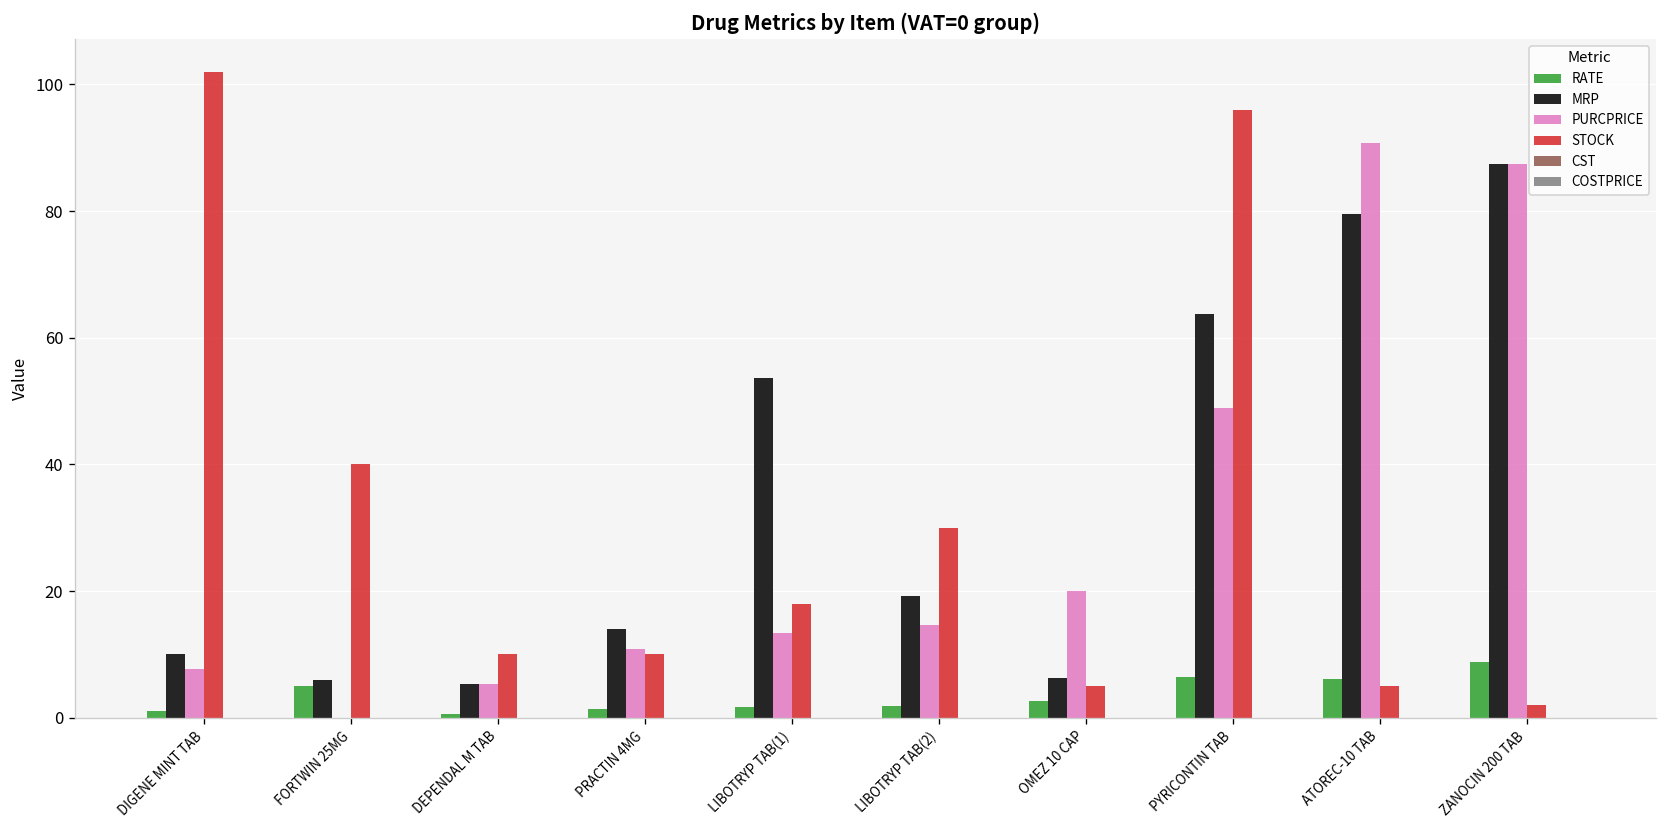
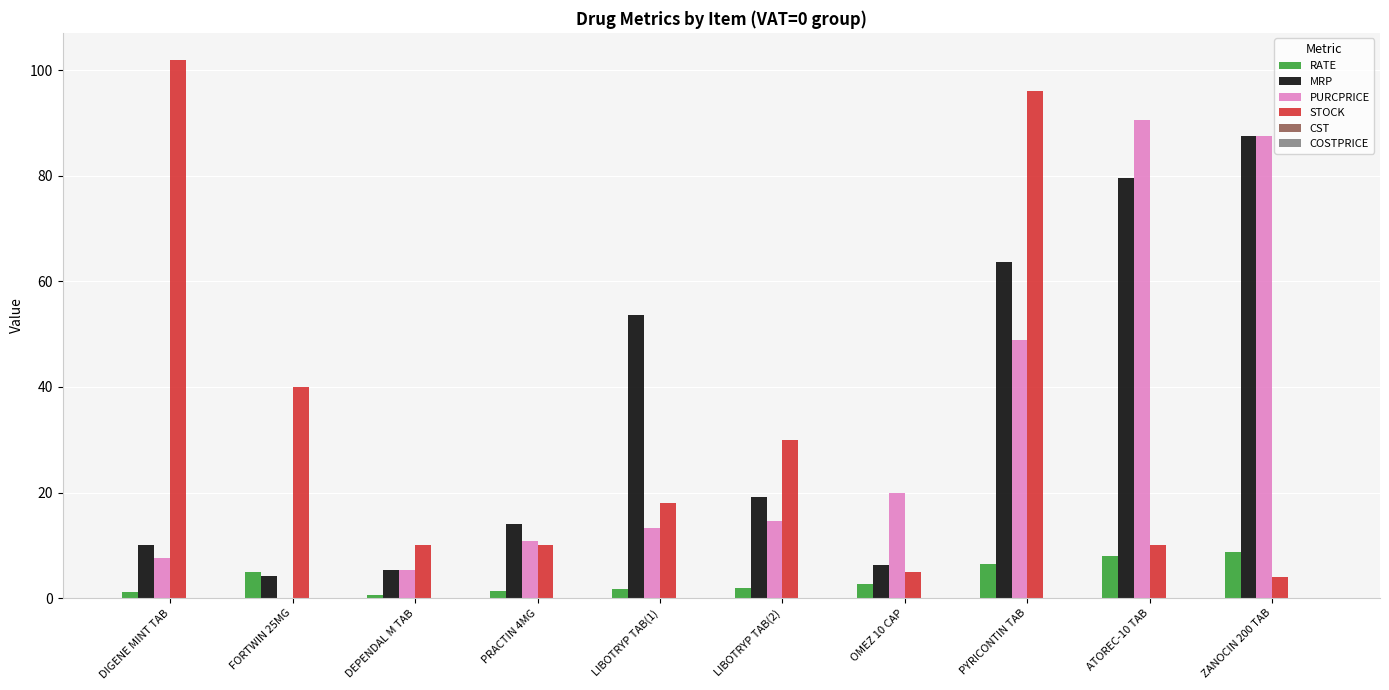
  {
    "RATE": {
      "DIGENE MINT TAB": 1,
      "FORTWIN 25MG": 5,
      "DEPENDAL M TAB": 1,
      "PRACTIN 4MG": 1,
      "LIBOTRYP TAB(1)": 2,
      "LIBOTRYP TAB(2)": 2,
      "OMEZ 10 CAP": 3,
      "PYRICONTIN TAB": 6,
-     "ATOREC-10 TAB": 6,
+     "ATOREC-10 TAB": 8,
      "ZANOCIN 200 TAB": 9
    },
    "MRP": {
      "DIGENE MINT TAB": 10,
-     "FORTWIN 25MG": 6,
+     "FORTWIN 25MG": 4,
      "DEPENDAL M TAB": 5,
      "PRACTIN 4MG": 14,
      "LIBOTRYP TAB(1)": 54,
      "LIBOTRYP TAB(2)": 19,
      "OMEZ 10 CAP": 6,
      "PYRICONTIN TAB": 64,
      "ATOREC-10 TAB": 80,
      "ZANOCIN 200 TAB": 88
    },
    "PURCPRICE": {
      "DIGENE MINT TAB": 8,
      "FORTWIN 25MG": 0,
      "DEPENDAL M TAB": 5,
      "PRACTIN 4MG": 11,
      "LIBOTRYP TAB(1)": 13,
      "LIBOTRYP TAB(2)": 15,
      "OMEZ 10 CAP": 20,
      "PYRICONTIN TAB": 49,
      "ATOREC-10 TAB": 91,
      "ZANOCIN 200 TAB": 88
    },
    "STOCK": {
      "DIGENE MINT TAB": 102,
      "FORTWIN 25MG": 40,
      "DEPENDAL M TAB": 10,
      "PRACTIN 4MG": 10,
      "LIBOTRYP TAB(1)": 18,
      "LIBOTRYP TAB(2)": 30,
      "OMEZ 10 CAP": 5,
      "PYRICONTIN TAB": 96,
-     "ATOREC-10 TAB": 5,
-     "ZANOCIN 200 TAB": 2
+     "ATOREC-10 TAB": 10,
+     "ZANOCIN 200 TAB": 4
    },
    "CST": {
      "DIGENE MINT TAB": 0,
      "FORTWIN 25MG": 0,
      "DEPENDAL M TAB": 0,
      "PRACTIN 4MG": 0,
      "LIBOTRYP TAB(1)": 0,
      "LIBOTRYP TAB(2)": 0,
      "OMEZ 10 CAP": 0,
      "PYRICONTIN TAB": 0,
      "ATOREC-10 TAB": 0,
      "ZANOCIN 200 TAB": 0
    },
    "COSTPRICE": {
      "DIGENE MINT TAB": 0,
      "FORTWIN 25MG": 0,
      "DEPENDAL M TAB": 0,
      "PRACTIN 4MG": 0,
      "LIBOTRYP TAB(1)": 0,
      "LIBOTRYP TAB(2)": 0,
      "OMEZ 10 CAP": 0,
      "PYRICONTIN TAB": 0,
      "ATOREC-10 TAB": 0,
      "ZANOCIN 200 TAB": 0
    }
  }
